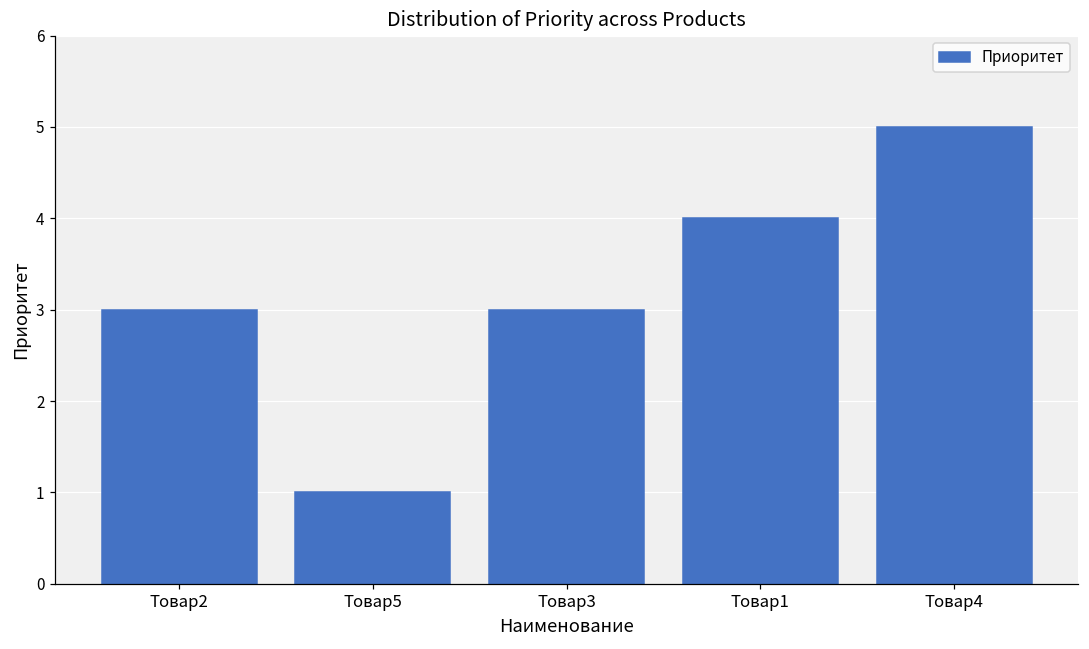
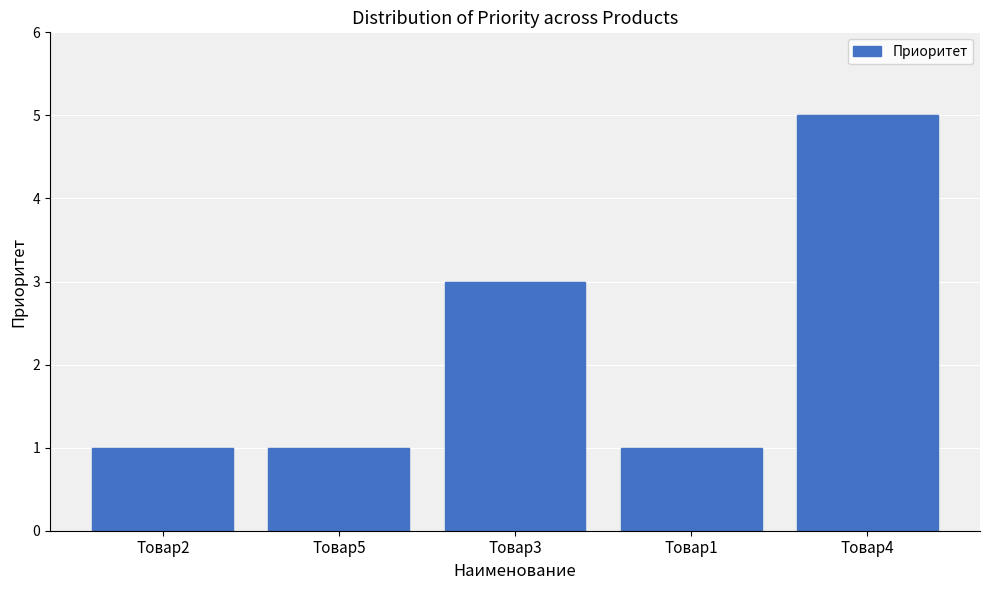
  {
-   "Товар2": 3,
+   "Товар2": 1,
    "Товар5": 1,
    "Товар3": 3,
-   "Товар1": 4,
+   "Товар1": 1,
    "Товар4": 5
  }
